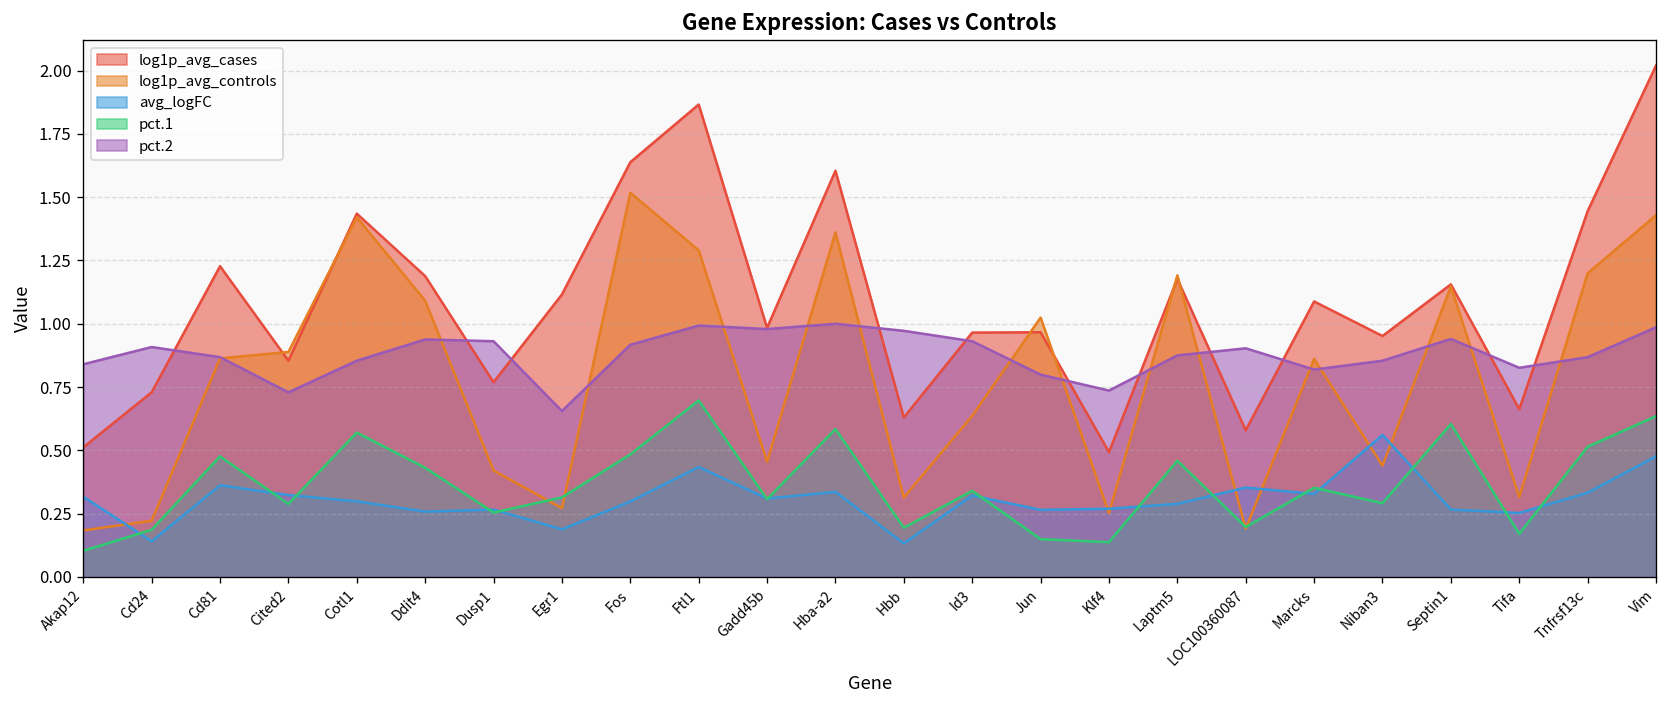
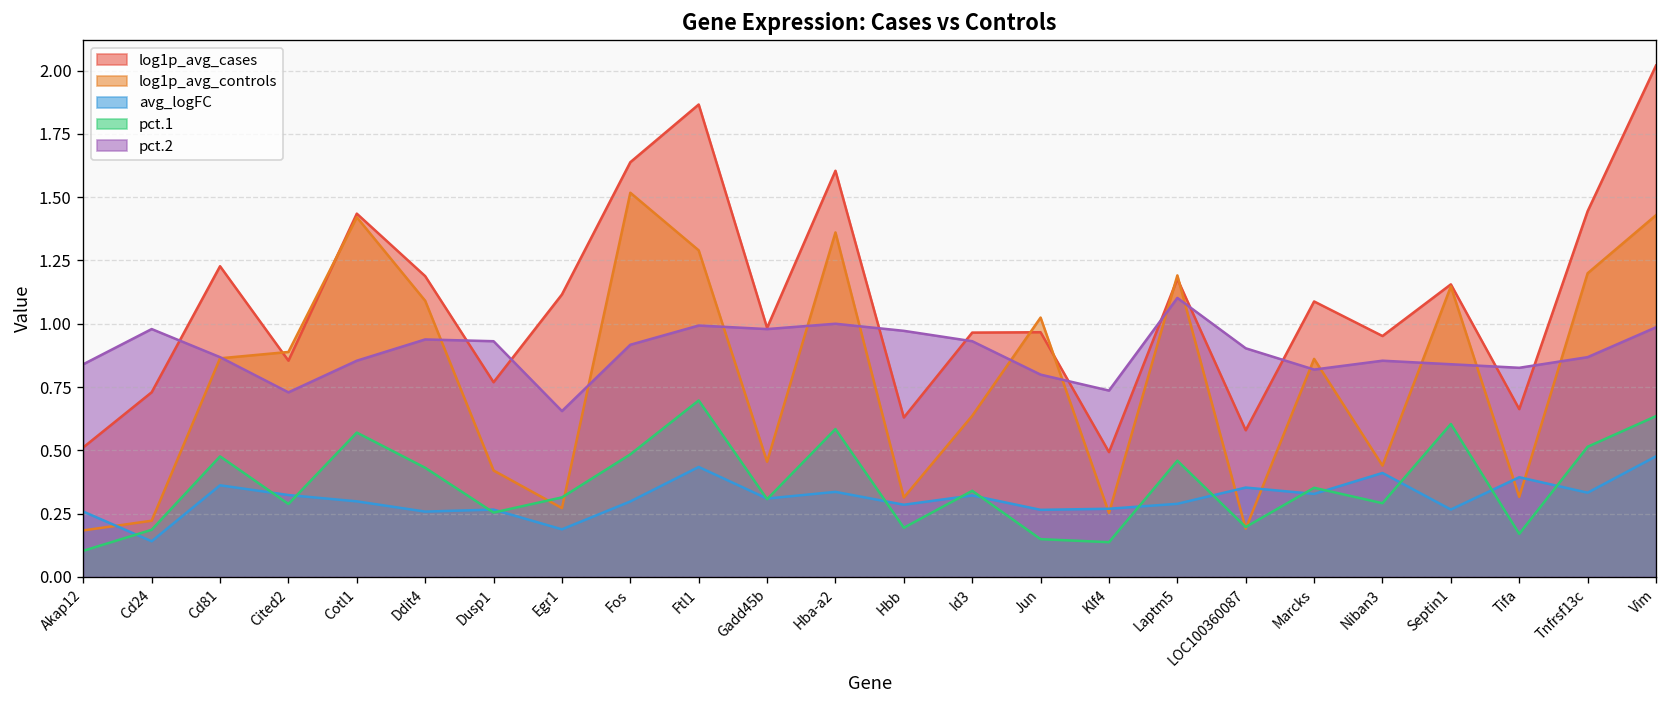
  {
    "avg_logFC": {
-     "Akap12": 0.32,
+     "Akap12": 0.26,
      "Cd24": 0.14,
      "Cd81": 0.36,
      "Cited2": 0.32,
      "Cotl1": 0.30,
      "Ddit4": 0.26,
      "Egr1": 0.19,
      "Fos": 0.30,
      "Ftl1": 0.43,
      "Hba-a2": 0.34,
-     "Hbb": 0.13,
+     "Hbb": 0.28,
      "Id3": 0.32,
      "Jun": 0.26,
      "Klf4": 0.27,
      "Laptm5": 0.29,
      "LOC100360087": 0.35,
      "Marcks": 0.33,
-     "Niban3": 0.56,
+     "Niban3": 0.41,
      "Septin1": 0.27,
-     "Tifa": 0.25,
+     "Tifa": 0.39,
      "Tnfrsf13c": 0.33,
      "Vim": 0.48
    },
    "pct.1": {
      "Akap12": 0.10,
      "Cd24": 0.19,
      "Cd81": 0.48,
      "Cited2": 0.29,
      "Cotl1": 0.57,
      "Ddit4": 0.43,
      "Egr1": 0.31,
      "Fos": 0.48,
      "Ftl1": 0.70,
      "Hba-a2": 0.58,
      "Hbb": 0.19,
      "Id3": 0.34,
      "Jun": 0.15,
      "Klf4": 0.14,
      "Laptm5": 0.46,
      "Marcks": 0.35,
      "Niban3": 0.29,
      "Septin1": 0.60,
      "Tifa": 0.17,
      "Tnfrsf13c": 0.51,
      "Vim": 0.64
    },
    "pct.2": {
      "Akap12": 0.84,
-     "Cd24": 0.91,
+     "Cd24": 0.98,
      "Cited2": 0.73,
      "Cotl1": 0.85,
      "Ddit4": 0.94,
      "Dusp1": 0.93,
      "Egr1": 0.66,
      "Fos": 0.92,
      "Ftl1": 0.99,
      "Hba-a2": 1.00,
      "Hbb": 0.97,
      "Id3": 0.93,
      "Jun": 0.80,
      "Klf4": 0.74,
-     "Laptm5": 0.88,
+     "Laptm5": 1.10,
      "LOC100360087": 0.90,
      "Marcks": 0.82,
      "Niban3": 0.85,
-     "Septin1": 0.94,
+     "Septin1": 0.84,
      "Tifa": 0.83,
      "Tnfrsf13c": 0.87,
      "Vim": 0.99
    }
  }
